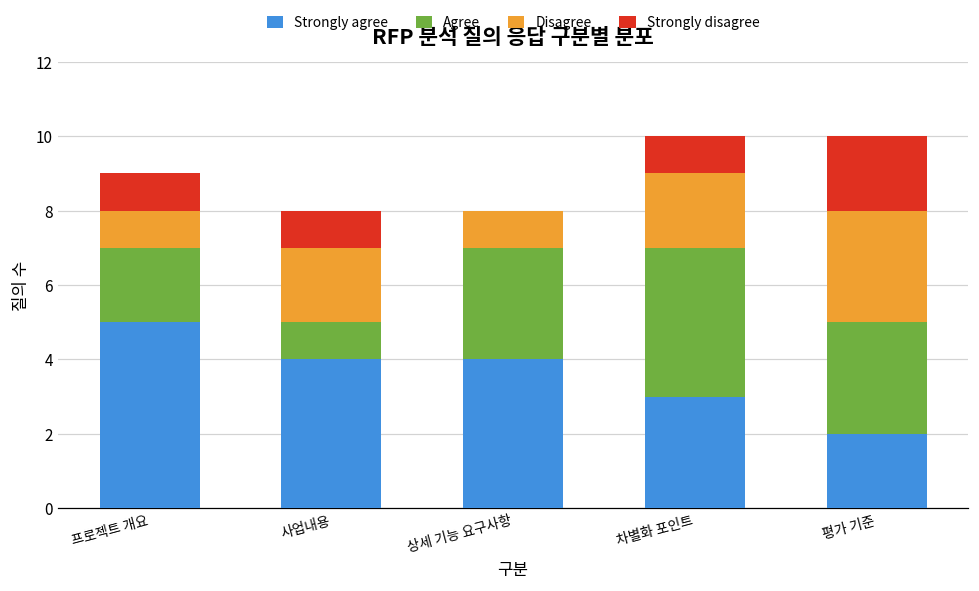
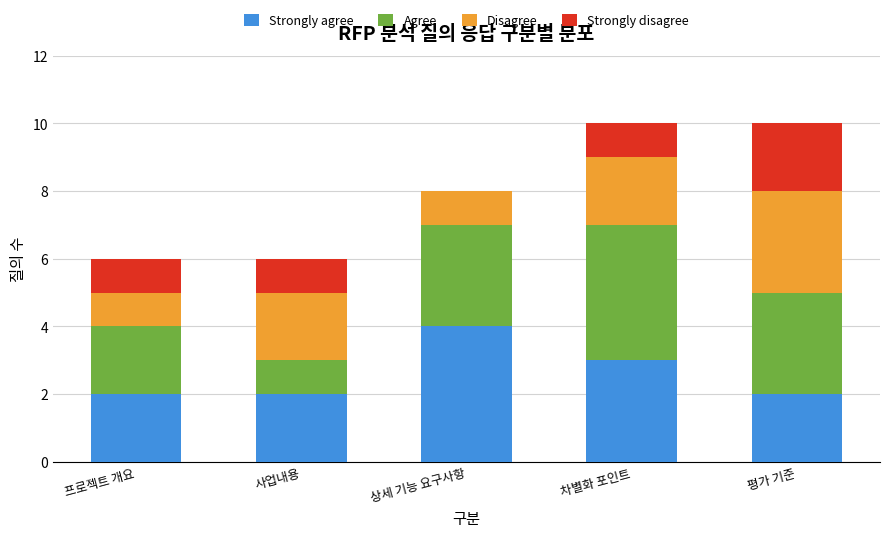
  {
    "Strongly agree": {
-     "프로젝트 개요": 5,
-     "사업내용": 4,
+     "프로젝트 개요": 2,
+     "사업내용": 2,
      "상세 기능 요구사항": 4,
      "차별화 포인트": 3,
      "평가 기준": 2
    },
    "Agree": {
      "프로젝트 개요": 2,
      "사업내용": 1,
      "상세 기능 요구사항": 3,
      "차별화 포인트": 4,
      "평가 기준": 3
    },
    "Disagree": {
      "프로젝트 개요": 1,
      "사업내용": 2,
      "상세 기능 요구사항": 1,
      "차별화 포인트": 2,
      "평가 기준": 3
    },
    "Strongly disagree": {
      "프로젝트 개요": 1,
      "사업내용": 1,
      "상세 기능 요구사항": 0,
      "차별화 포인트": 1,
      "평가 기준": 2
    }
  }
